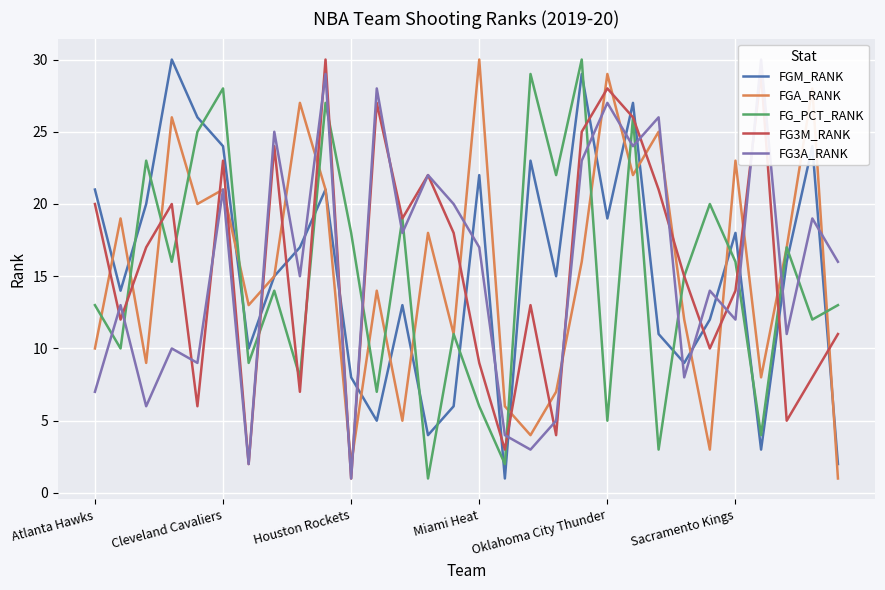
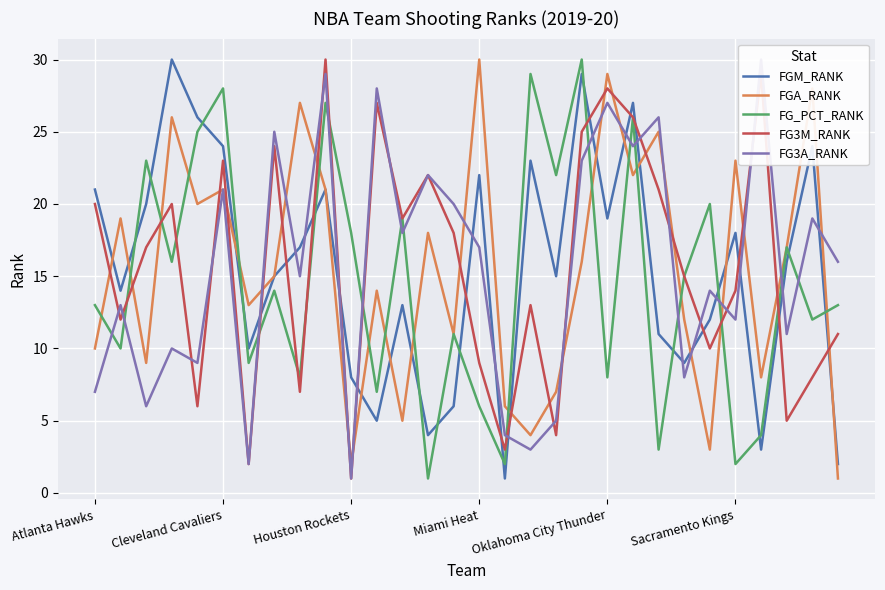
  {
    "FG_PCT_RANK": {
      "Atlanta Hawks": 13,
      "Cleveland Cavaliers": 28,
      "Houston Rockets": 18,
      "Miami Heat": 6,
-     "Oklahoma City Thunder": 5,
-     "Sacramento Kings": 16
+     "Oklahoma City Thunder": 8,
+     "Sacramento Kings": 2
    }
  }
